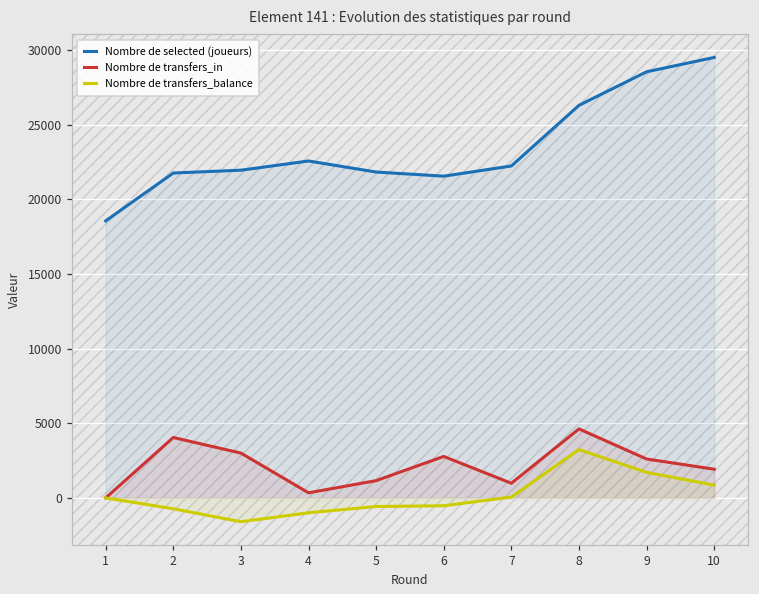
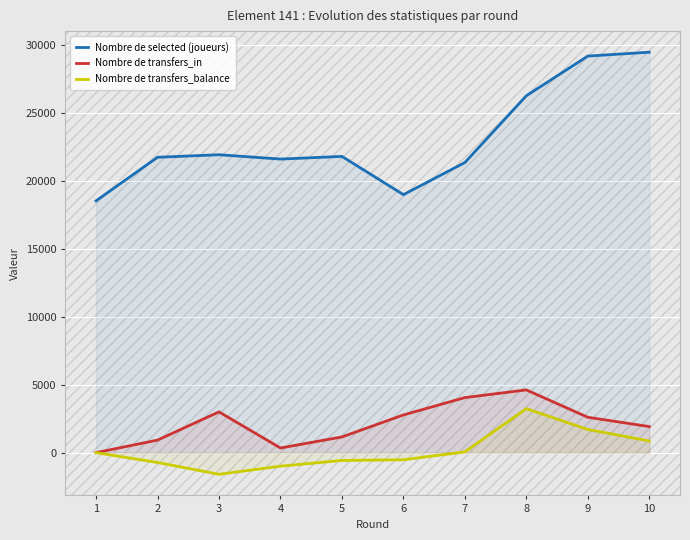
  {
    "Nombre de selected (joueurs)": {
      "1": 18500,
      "2": 21800,
      "3": 21900,
-     "4": 22600,
+     "4": 21600,
      "5": 21800,
-     "6": 21500,
-     "7": 22200,
+     "6": 19000,
+     "7": 21400,
      "8": 26300,
-     "9": 28500,
+     "9": 29200,
      "10": 29500
    },
    "Nombre de transfers_in": {
-     "2": 4000,
+     "2": 900,
      "3": 3000,
      "4": 300,
      "5": 1200,
      "6": 2800,
-     "7": 1000,
+     "7": 4100,
      "8": 4600,
      "9": 2600,
      "10": 1900
    }
  }
